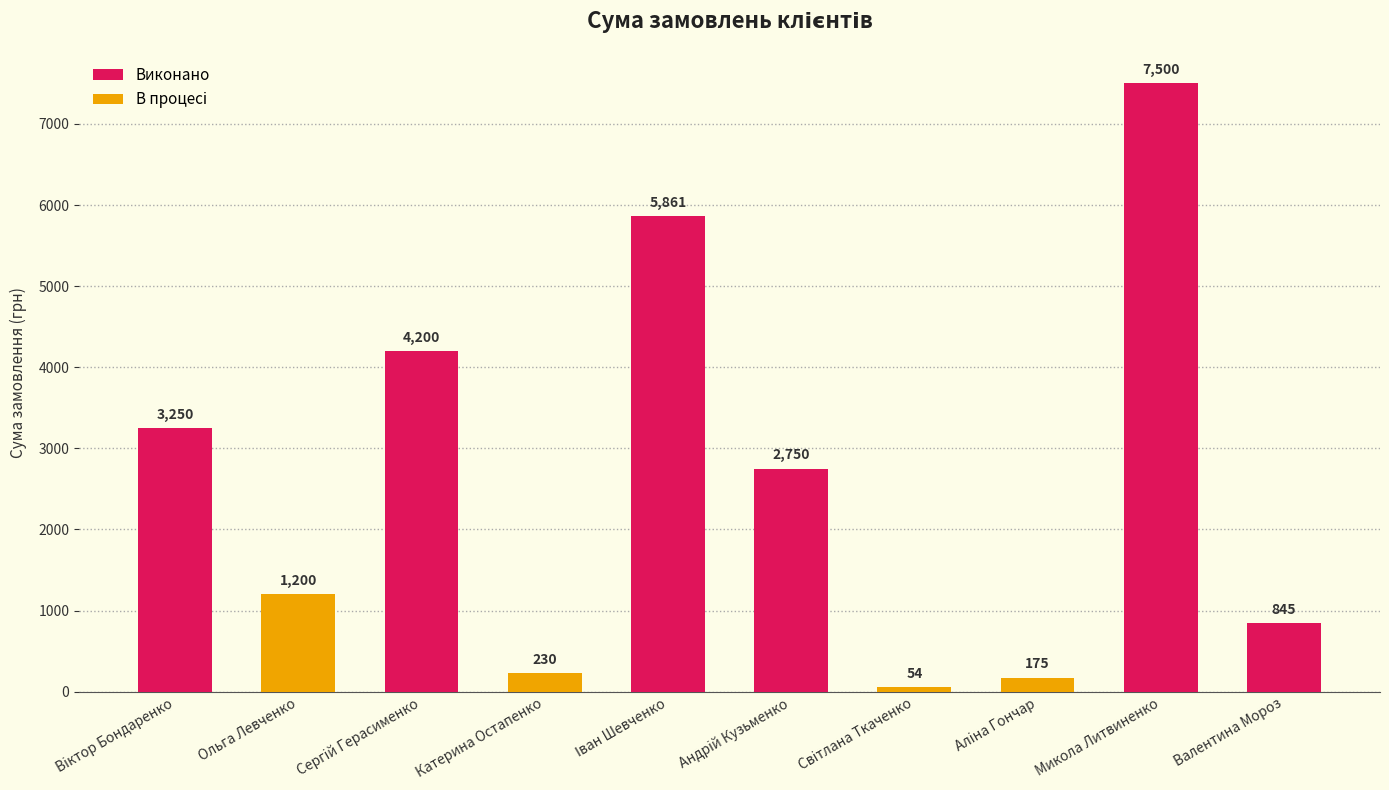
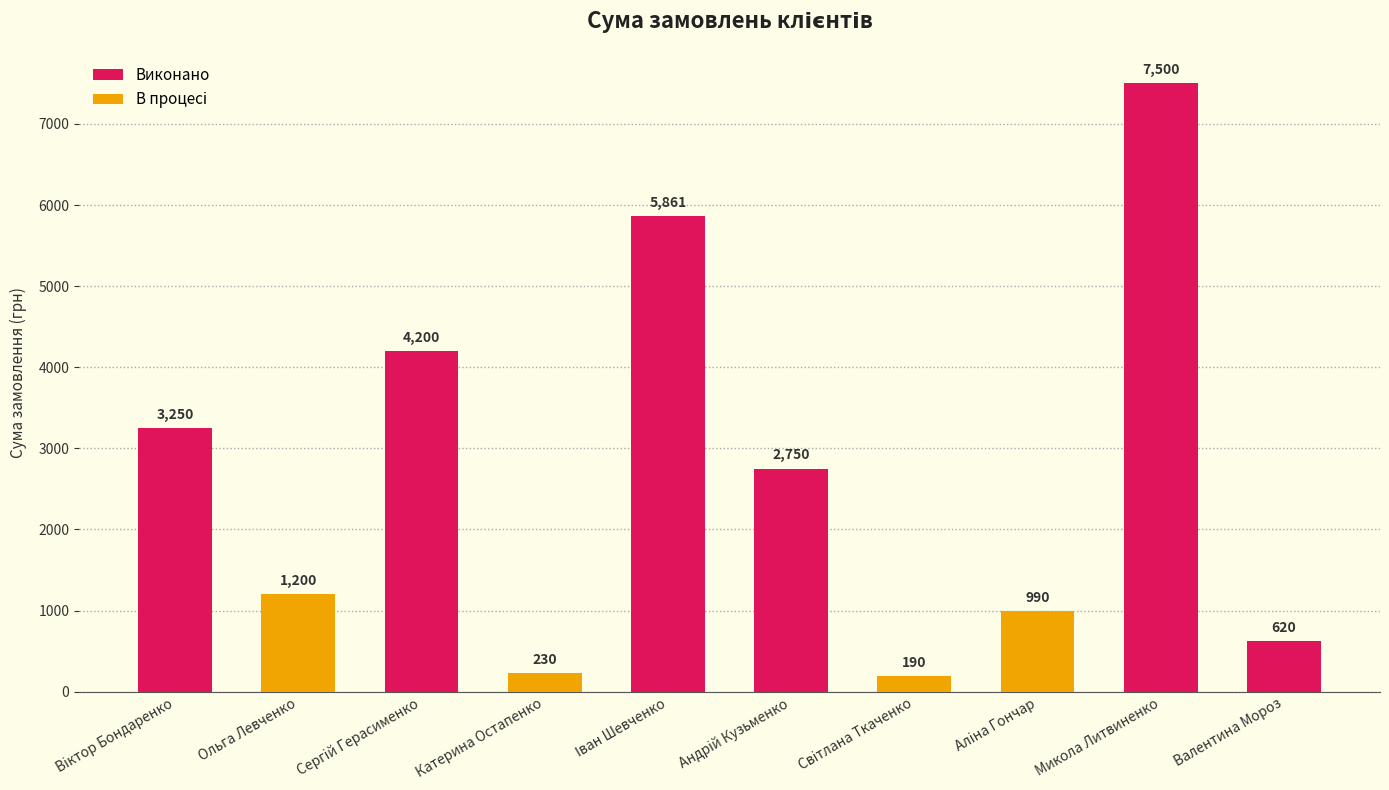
  {
    "Виконано": {
      "Віктор Бондаренко": "3,250",
      "Сергій Герасименко": "4,200",
      "Іван Шевченко": "5,861",
      "Андрій Кузьменко": "2,750",
      "Микола Литвиненко": "7,500",
-     "Валентина Мороз": "845"
+     "Валентина Мороз": "620"
    },
    "В процесі": {
      "Ольга Левченко": "1,200",
      "Катерина Остапенко": "230",
-     "Світлана Ткаченко": "54",
-     "Аліна Гончар": "175"
+     "Світлана Ткаченко": "190",
+     "Аліна Гончар": "990"
    }
  }
